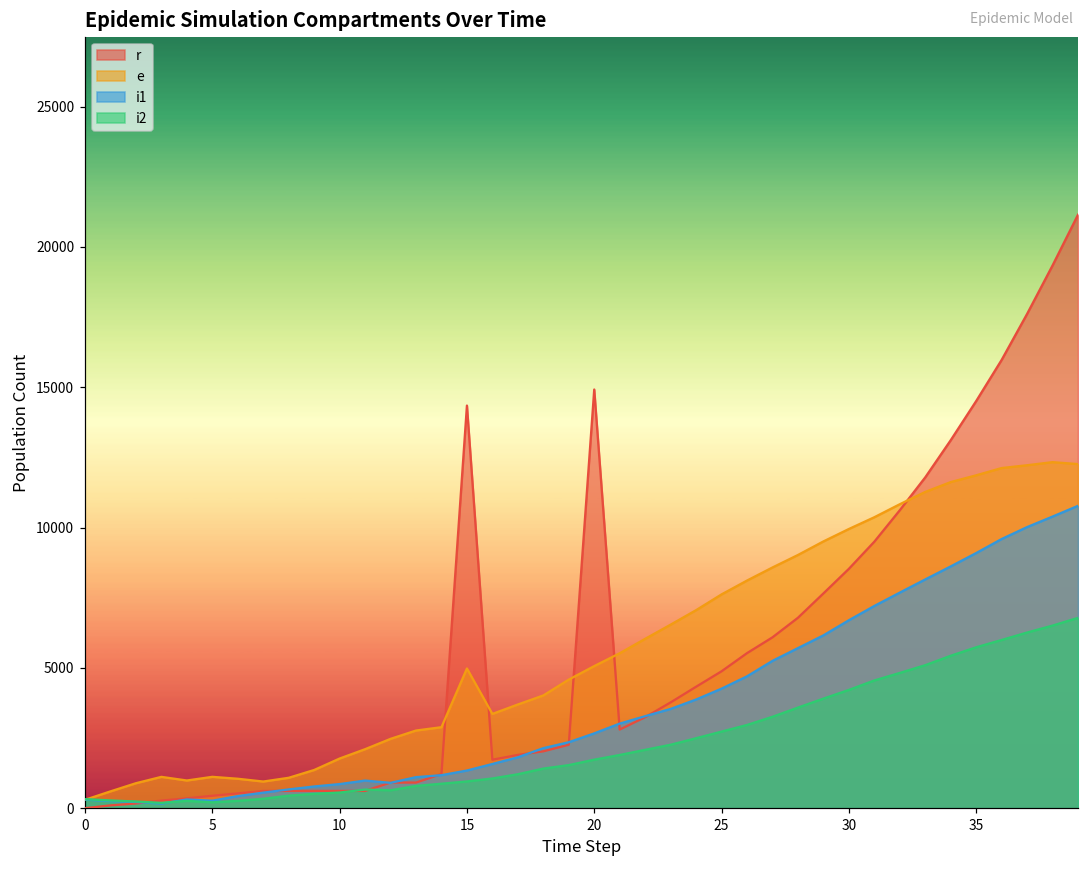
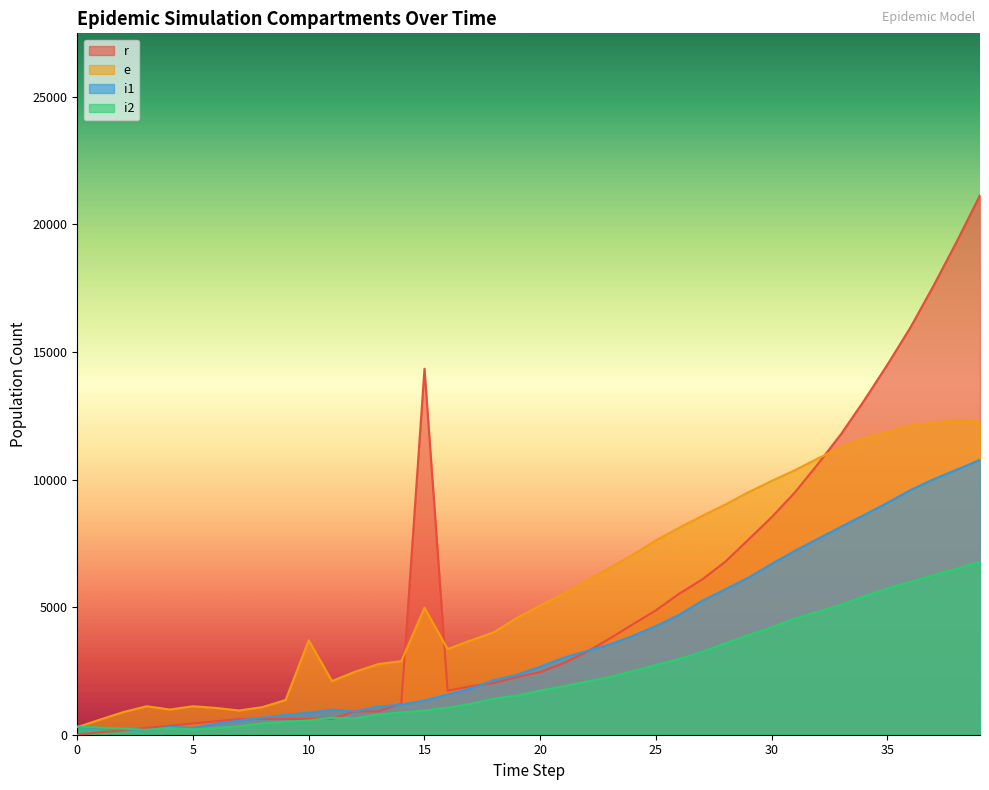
  {
    "r": {
      "0": 0,
      "5": 400,
      "15": 14300,
-     "20": 14900,
+     "20": 2500,
      "25": 4900,
      "30": 8500,
      "35": 14500
    },
    "e": {
      "5": 1100,
-     "10": 1800,
+     "10": 3700,
      "15": 5000,
      "20": 5100,
      "25": 7600,
      "30": 9900,
      "35": 11900
    },
    "i1": {
      "10": 900,
      "15": 1300,
      "20": 2700,
      "25": 4300,
      "30": 6700,
      "35": 9100
    },
    "i2": {
      "15": 1000,
      "20": 1700,
      "25": 2700,
      "30": 4200,
      "35": 5700
    }
  }
